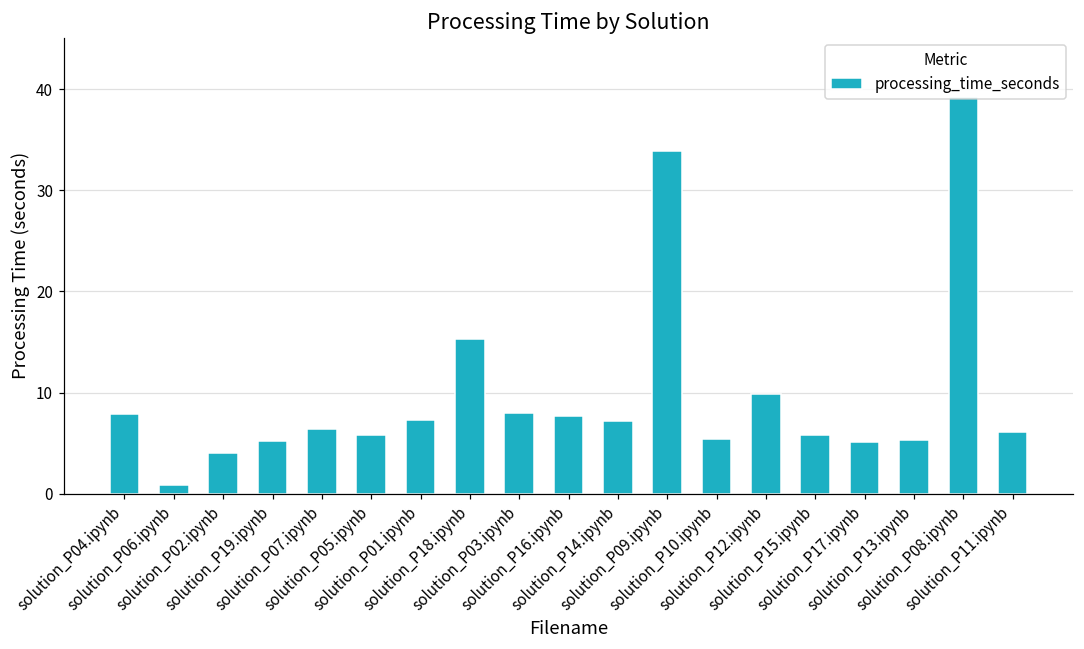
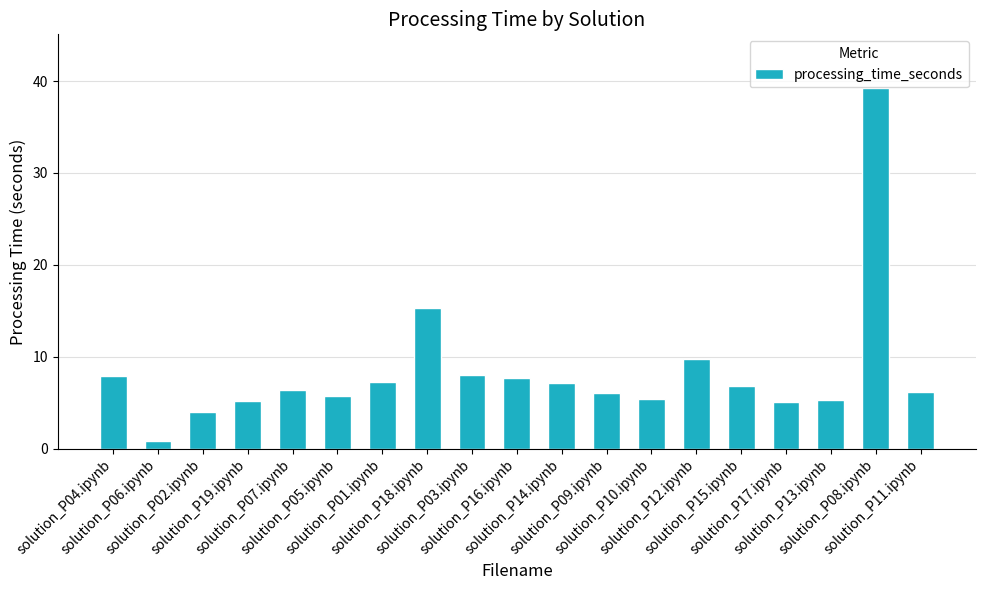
  {
    "solution_P04.ipynb": 8,
    "solution_P06.ipynb": 1,
    "solution_P02.ipynb": 4,
    "solution_P19.ipynb": 5,
    "solution_P07.ipynb": 6,
    "solution_P05.ipynb": 6,
    "solution_P01.ipynb": 7,
    "solution_P18.ipynb": 15,
    "solution_P03.ipynb": 8,
    "solution_P16.ipynb": 8,
    "solution_P14.ipynb": 7,
-   "solution_P09.ipynb": 34,
+   "solution_P09.ipynb": 6,
    "solution_P10.ipynb": 5,
    "solution_P12.ipynb": 10,
-   "solution_P15.ipynb": 6,
+   "solution_P15.ipynb": 7,
    "solution_P17.ipynb": 5,
    "solution_P13.ipynb": 5,
    "solution_P08.ipynb": 39,
    "solution_P11.ipynb": 6
  }
